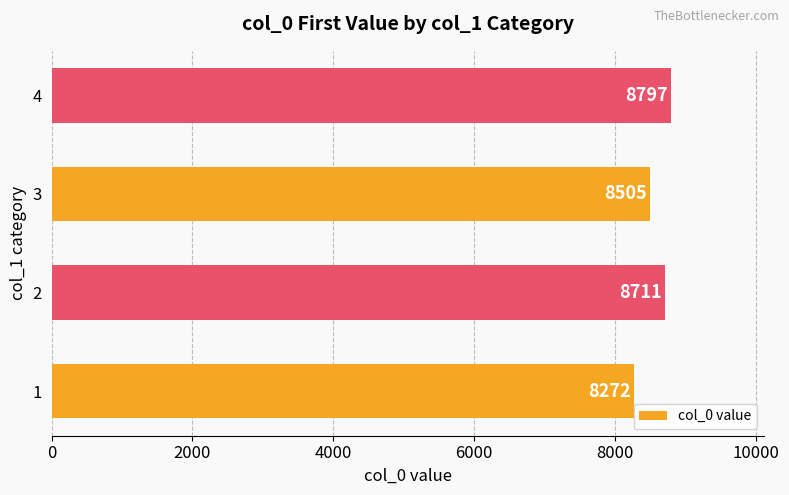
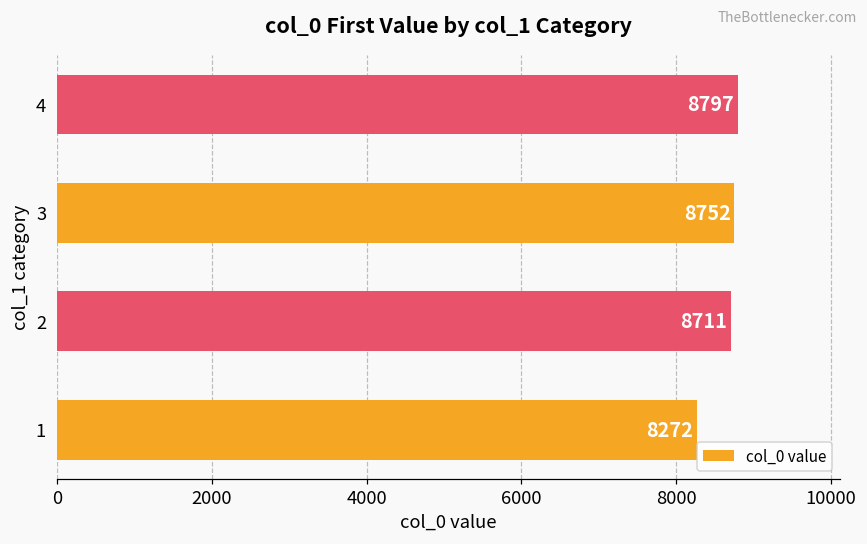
  {
    "4": 8797,
-   "3": 8505,
+   "3": 8752,
    "2": 8711,
    "1": 8272
  }
